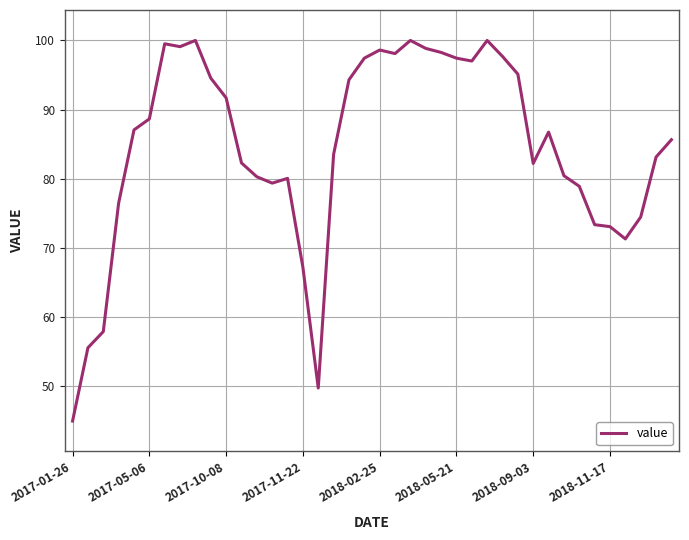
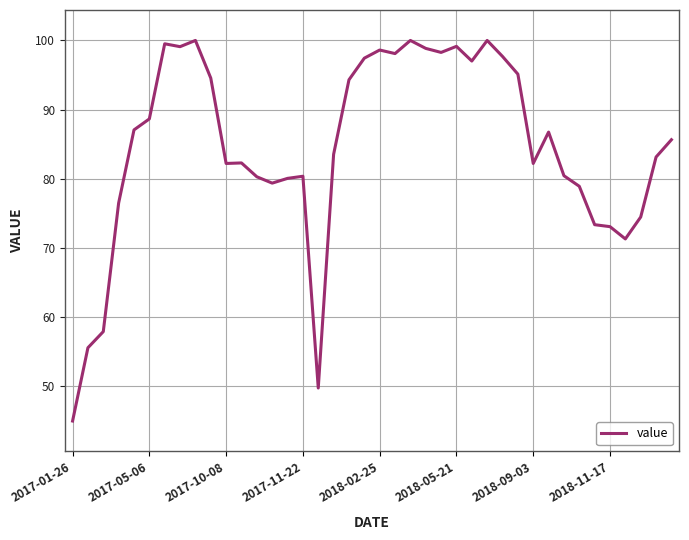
  {
    "2017-01-26": 45,
    "2017-05-06": 89,
-   "2017-10-08": 92,
-   "2017-11-22": 67,
+   "2017-10-08": 82,
+   "2017-11-22": 80,
    "2018-02-25": 99,
-   "2018-05-21": 97,
+   "2018-05-21": 99,
    "2018-09-03": 82,
    "2018-11-17": 73
  }
